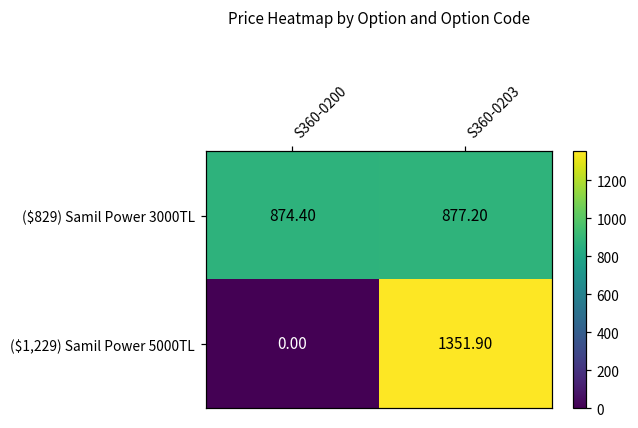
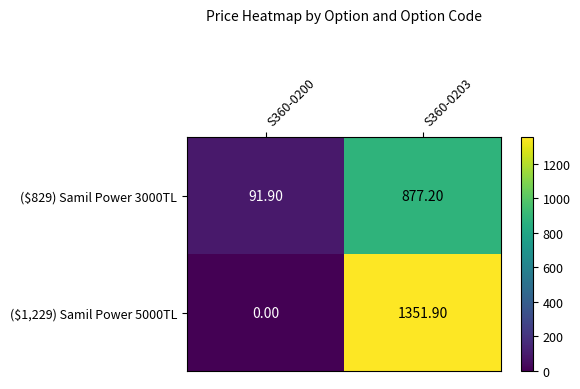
  {
    "($829) Samil Power 3000TL": {
-     "S360-0200": 874.40,
+     "S360-0200": 91.90,
      "S360-0203": 877.20
    },
    "($1,229) Samil Power 5000TL": {
      "S360-0200": 0.00,
      "S360-0203": 1351.90
    }
  }
